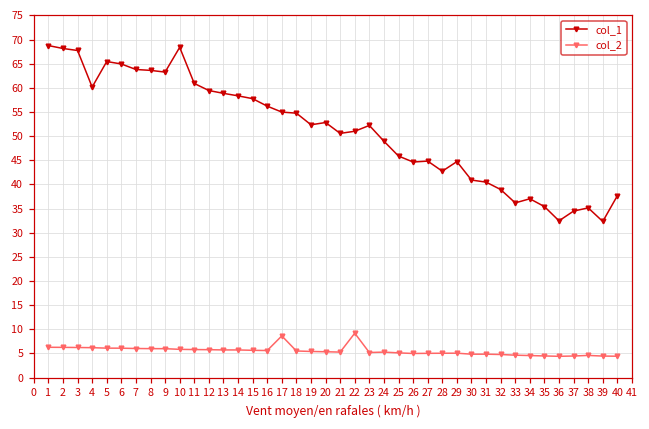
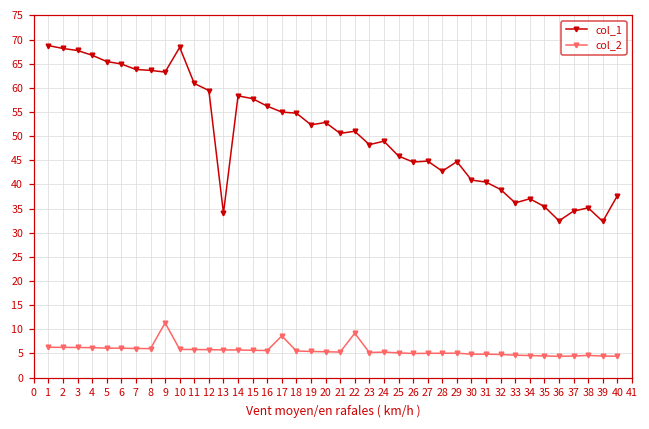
  {
    "col_1": {
      "1": 69,
      "2": 68,
      "3": 68,
-     "4": 60,
+     "4": 67,
      "5": 65,
      "6": 65,
      "7": 64,
      "8": 64,
      "9": 63,
      "10": 68,
      "11": 61,
      "12": 59,
-     "13": 59,
+     "13": 34,
      "14": 58,
      "15": 58,
      "16": 56,
      "17": 55,
      "18": 55,
      "19": 52,
      "20": 53,
      "21": 51,
      "22": 51,
-     "23": 52,
+     "23": 48,
      "24": 49,
      "25": 46,
      "26": 45,
      "27": 45,
      "28": 43,
      "29": 45,
      "30": 41,
      "31": 40,
      "32": 39,
      "33": 36,
      "34": 37,
      "35": 35,
      "36": 32,
      "37": 34,
      "38": 35,
      "39": 32,
      "40": 38
    },
    "col_2": {
      "1": 6,
      "2": 6,
      "3": 6,
      "4": 6,
      "5": 6,
      "6": 6,
      "7": 6,
      "8": 6,
-     "9": 6,
+     "9": 11,
      "10": 6,
      "11": 6,
      "12": 6,
      "13": 6,
      "14": 6,
      "15": 6,
      "16": 6,
      "17": 9,
      "18": 6,
      "19": 5,
      "20": 5,
      "21": 5,
      "22": 9,
      "23": 5,
      "24": 5,
      "25": 5,
      "26": 5,
      "27": 5,
      "28": 5,
      "29": 5,
      "30": 5,
      "31": 5,
      "32": 5,
      "33": 5,
      "34": 5,
      "35": 4,
      "36": 4,
      "37": 4,
      "38": 5,
      "39": 4,
      "40": 4
    }
  }
